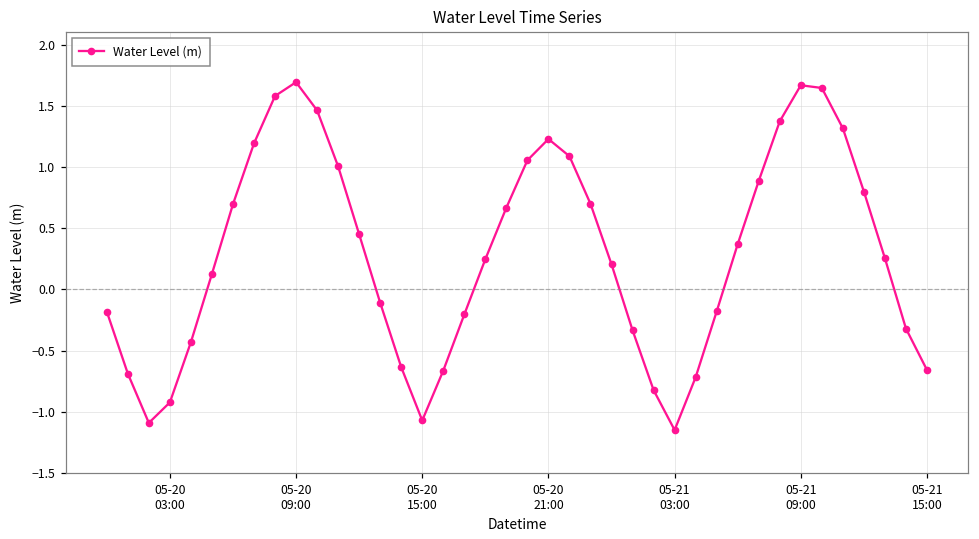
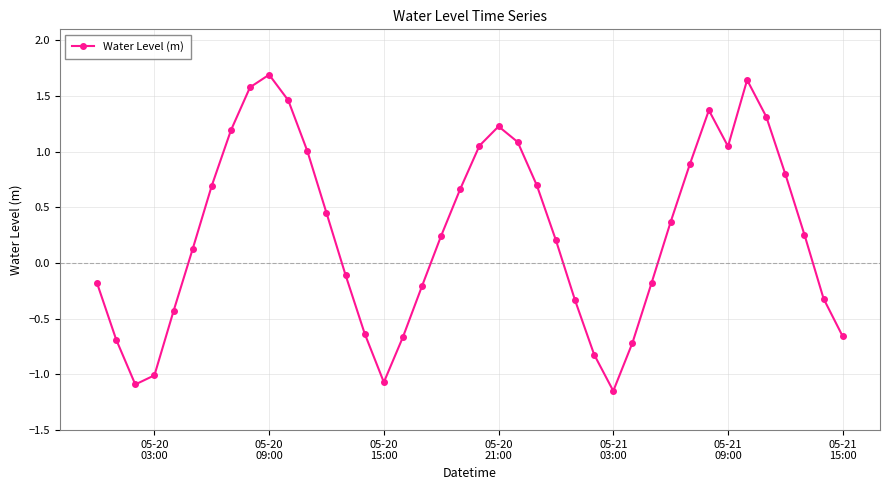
  {
-   "05-20 03:00": -0.92,
+   "05-20 03:00": -1.01,
    "05-20 09:00": 1.69,
    "05-20 15:00": -1.07,
    "05-20 21:00": 1.23,
    "05-21 03:00": -1.15,
-   "05-21 09:00": 1.67,
+   "05-21 09:00": 1.05,
    "05-21 15:00": -0.66
  }
